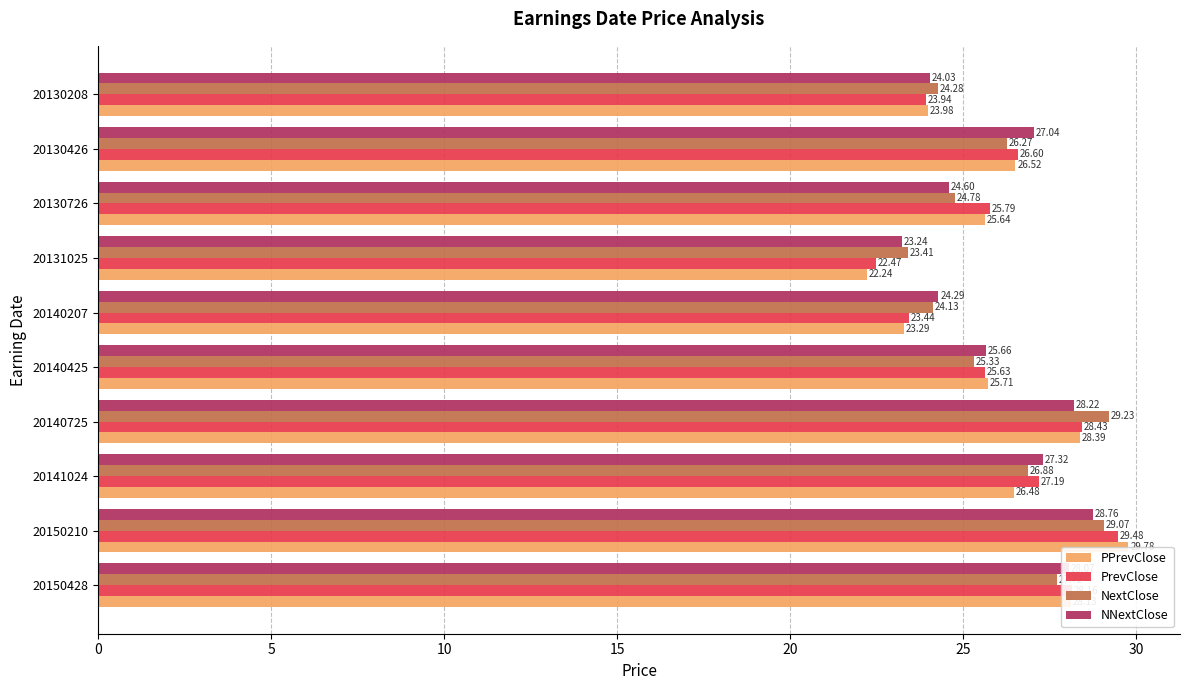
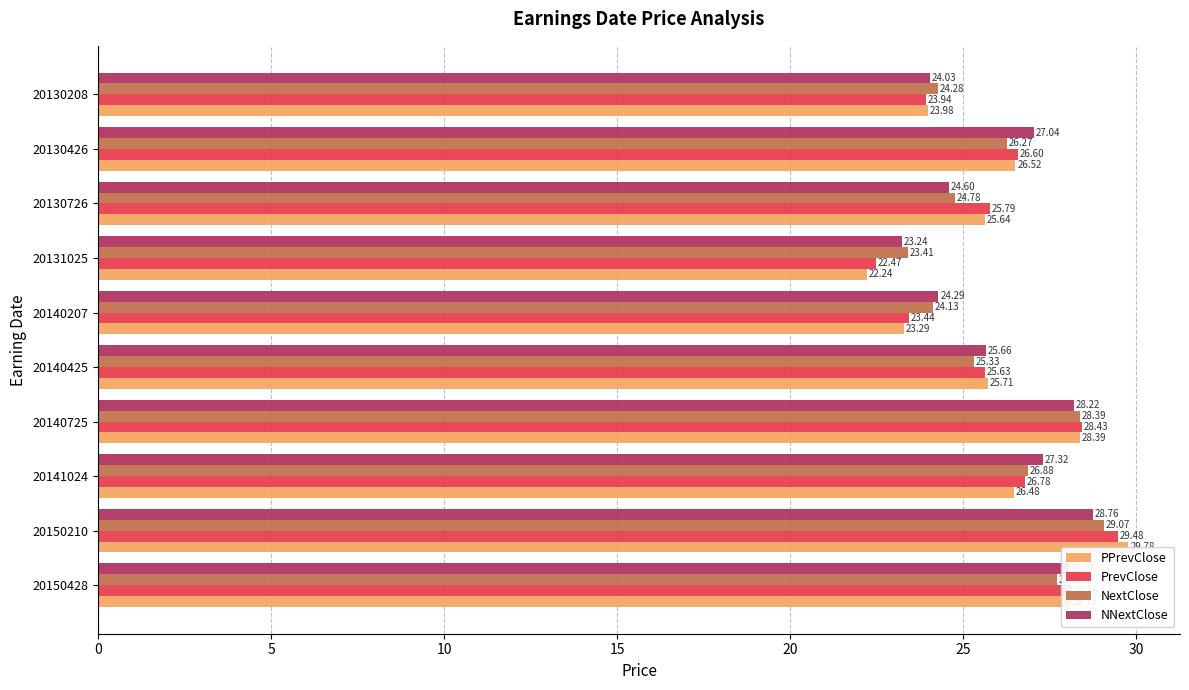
  {
    "PPrevClose": {
      "20130208": 23.98,
      "20130426": 26.52,
      "20130726": 25.64,
      "20131025": 22.24,
      "20140207": 23.29,
      "20140425": 25.71,
      "20140725": 28.39,
      "20141024": 26.48
    },
    "PrevClose": {
      "20130208": 23.94,
      "20130426": 26.60,
      "20130726": 25.79,
      "20131025": 22.47,
      "20140207": 23.44,
      "20140425": 25.63,
      "20140725": 28.43,
-     "20141024": 27.19,
+     "20141024": 26.78,
      "20150210": 29.48
    },
    "NextClose": {
      "20130208": 24.28,
      "20130426": 26.27,
      "20130726": 24.78,
      "20131025": 23.41,
      "20140207": 24.13,
      "20140425": 25.33,
-     "20140725": 29.23,
+     "20140725": 28.39,
      "20141024": 26.88,
      "20150210": 29.07
    },
    "NNextClose": {
      "20130208": 24.03,
      "20130426": 27.04,
      "20130726": 24.60,
      "20131025": 23.24,
      "20140207": 24.29,
      "20140425": 25.66,
      "20140725": 28.22,
      "20141024": 27.32,
      "20150210": 28.76
    }
  }
